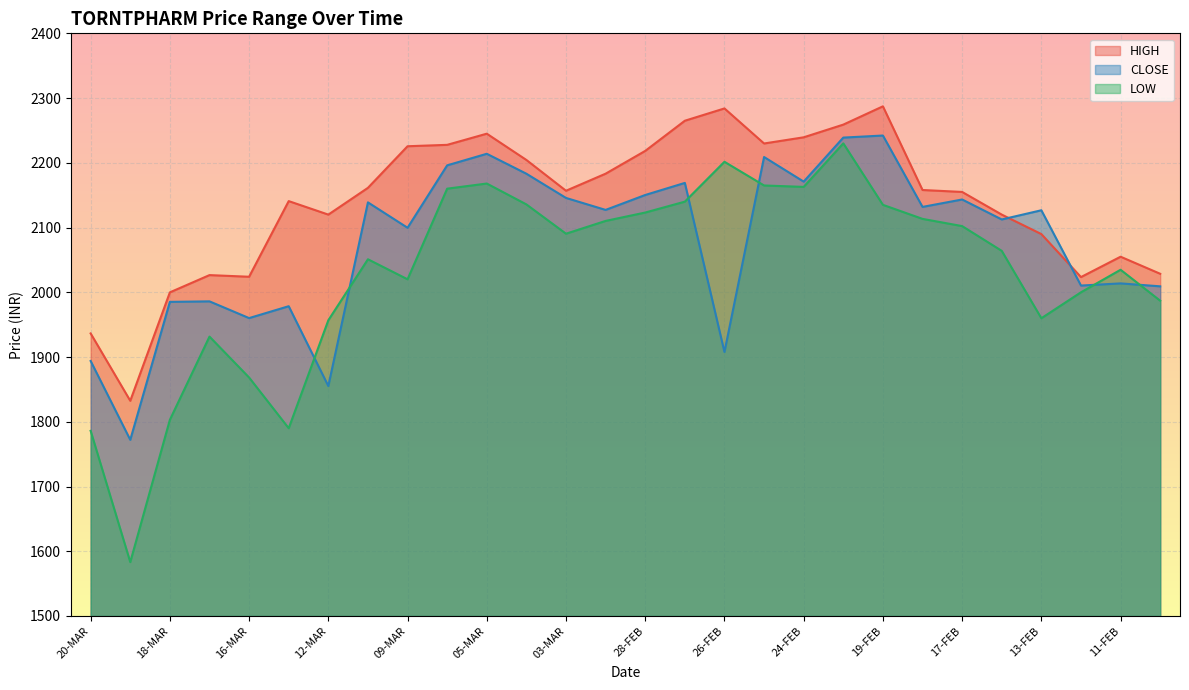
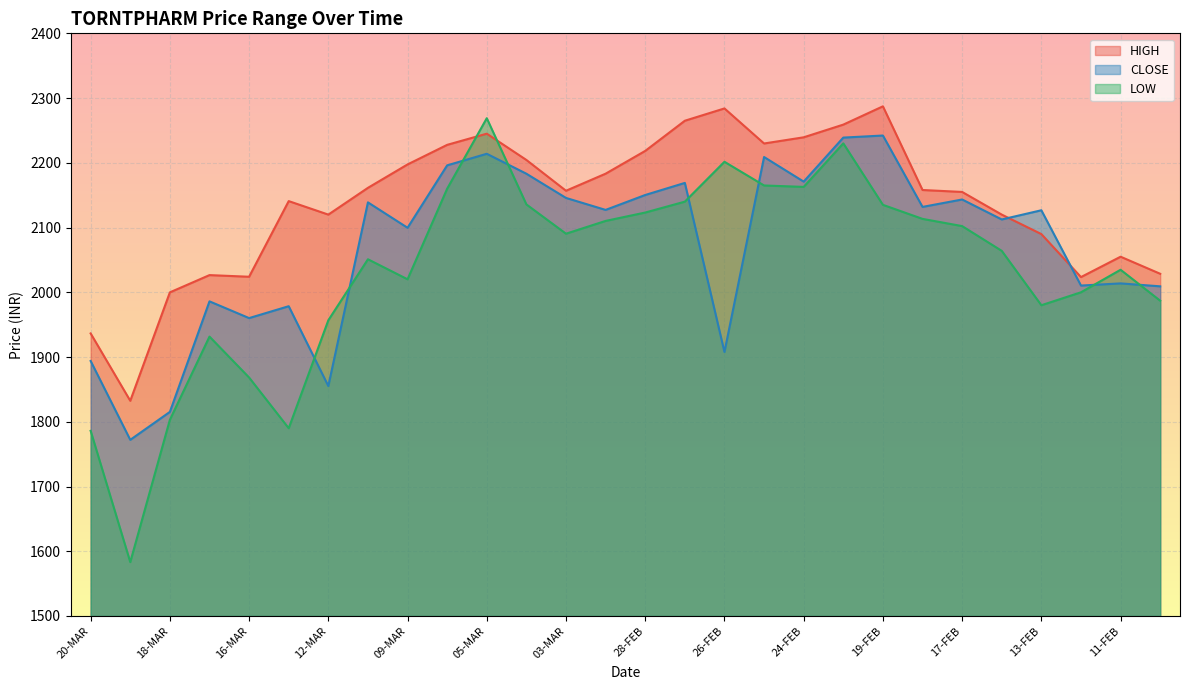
  {
    "HIGH": {
      "20-MAR": 1940,
      "18-MAR": 2000,
      "16-MAR": 2020,
      "12-MAR": 2120,
-     "09-MAR": 2230,
+     "09-MAR": 2200,
      "05-MAR": 2250,
      "03-MAR": 2160,
      "28-FEB": 2220,
      "26-FEB": 2280,
      "24-FEB": 2240,
      "19-FEB": 2290,
      "17-FEB": 2160,
      "13-FEB": 2090,
      "11-FEB": 2050
    },
    "CLOSE": {
      "20-MAR": 1890,
-     "18-MAR": 1990,
+     "18-MAR": 1820,
      "16-MAR": 1960,
      "12-MAR": 1860,
      "09-MAR": 2100,
      "05-MAR": 2210,
      "03-MAR": 2150,
      "28-FEB": 2150,
      "26-FEB": 1910,
      "24-FEB": 2170,
      "19-FEB": 2240,
      "17-FEB": 2140,
      "13-FEB": 2130,
      "11-FEB": 2010
    },
    "LOW": {
      "20-MAR": 1790,
      "18-MAR": 1800,
      "16-MAR": 1870,
      "12-MAR": 1960,
      "09-MAR": 2020,
-     "05-MAR": 2170,
+     "05-MAR": 2270,
      "03-MAR": 2090,
      "28-FEB": 2120,
      "26-FEB": 2200,
      "24-FEB": 2160,
      "19-FEB": 2140,
      "17-FEB": 2100,
-     "13-FEB": 1960,
+     "13-FEB": 1980,
      "11-FEB": 2030
    }
  }
